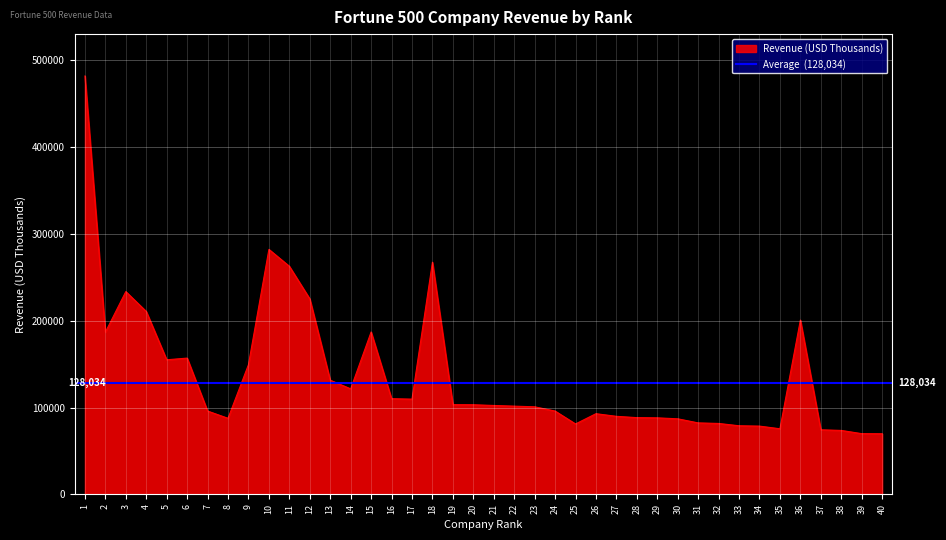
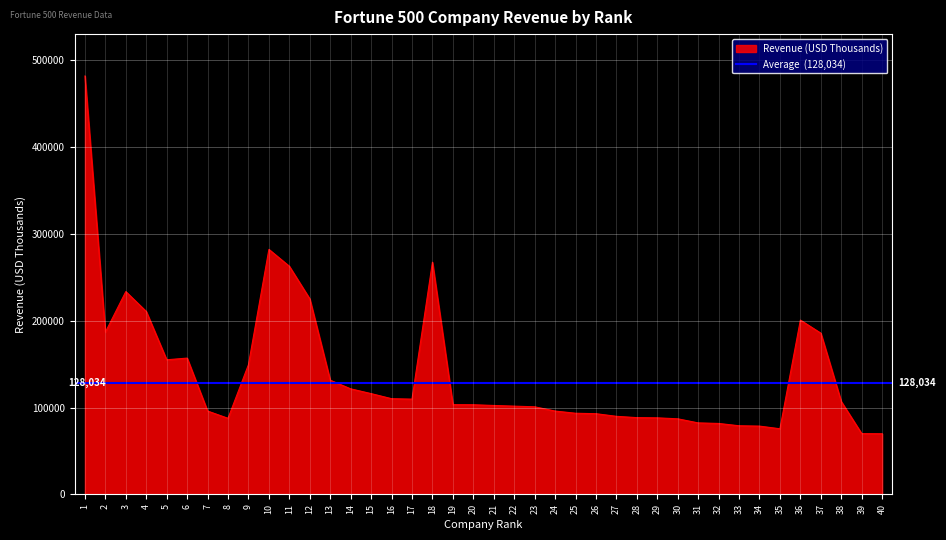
  {
    "1": 480000,
    "2": 190000,
    "3": 230000,
    "4": 210000,
    "5": 160000,
    "6": 160000,
    "7": 100000,
    "8": 90000,
    "9": 150000,
    "10": 280000,
    "11": 260000,
    "12": 230000,
    "13": 130000,
    "14": 120000,
-   "15": 190000,
+   "15": 120000,
    "16": 110000,
    "17": 110000,
    "18": 270000,
    "19": 100000,
    "20": 100000,
    "21": 100000,
    "22": 100000,
    "23": 100000,
    "24": 100000,
-   "25": 80000,
+   "25": 90000,
    "26": 90000,
    "27": 90000,
    "28": 90000,
    "29": 90000,
    "30": 90000,
    "31": 80000,
    "32": 80000,
    "33": 80000,
    "34": 80000,
    "35": 80000,
    "36": 200000,
-   "37": 70000,
-   "38": 70000,
+   "37": 190000,
+   "38": 110000,
    "39": 70000,
    "40": 70000
  }
